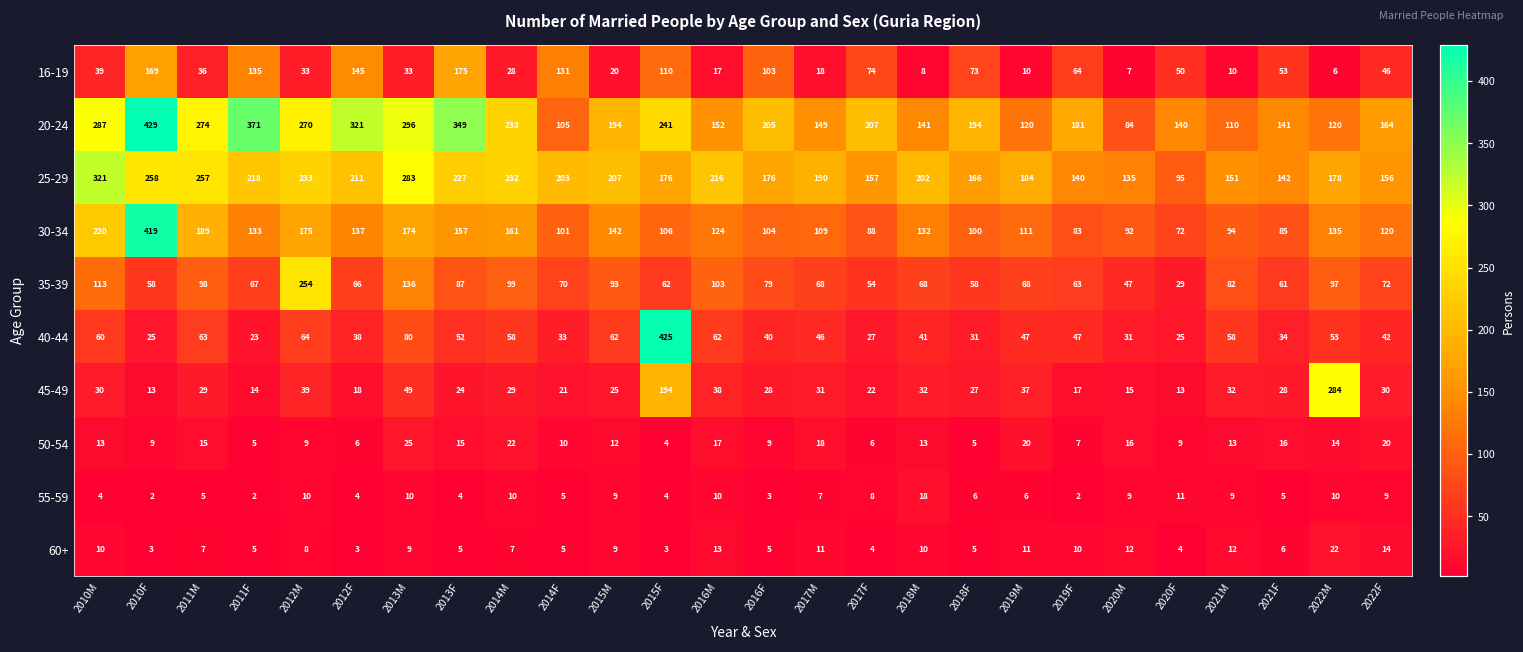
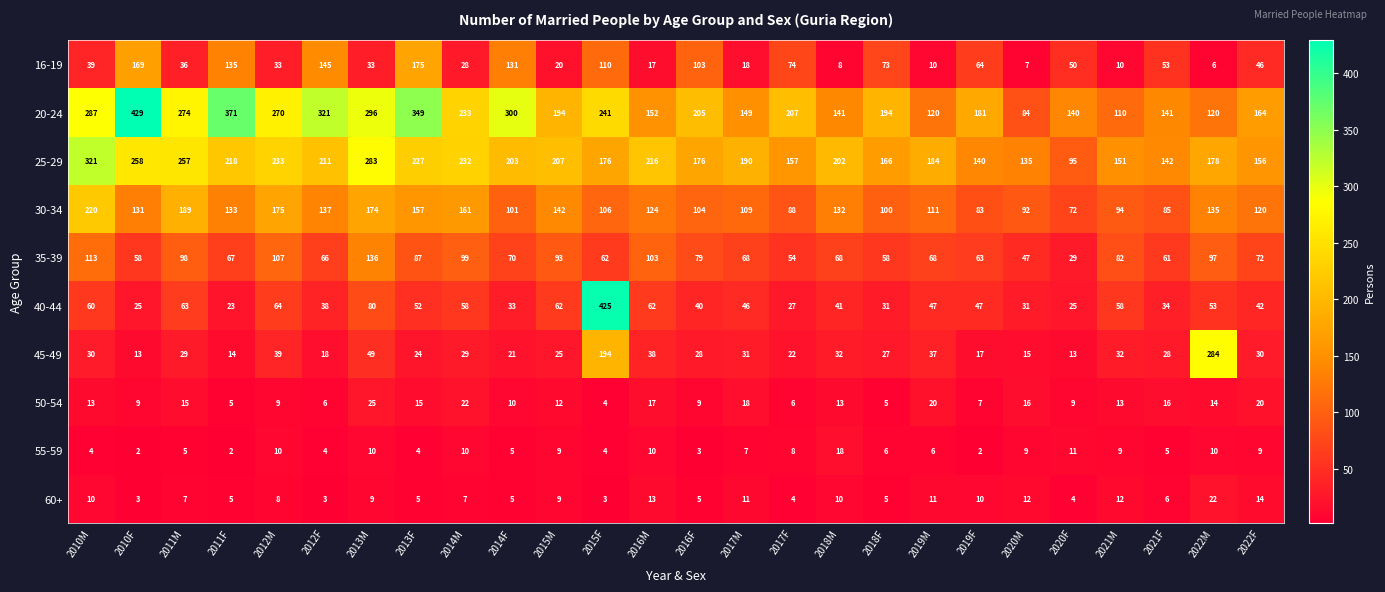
  {
    "20-24": {
      "2010M": 287,
      "2010F": 429,
      "2011M": 274,
      "2011F": 371,
      "2012M": 270,
      "2012F": 321,
      "2013M": 296,
      "2013F": 349,
      "2014M": 233,
-     "2014F": 105,
+     "2014F": 300,
      "2015M": 194,
      "2015F": 241,
      "2016M": 152,
      "2016F": 205,
      "2017M": 149,
      "2017F": 207,
      "2018M": 141,
      "2018F": 194,
      "2019M": 120,
      "2019F": 181,
      "2020M": 84,
      "2020F": 140,
      "2021M": 110,
      "2021F": 141,
      "2022M": 120,
      "2022F": 164
    },
    "30-34": {
      "2010M": 220,
-     "2010F": 419,
+     "2010F": 131,
      "2011M": 189,
      "2011F": 133,
      "2012M": 175,
      "2012F": 137,
      "2013M": 174,
      "2013F": 157,
      "2014M": 161,
      "2014F": 101,
      "2015M": 142,
      "2015F": 106,
      "2016M": 124,
      "2016F": 104,
      "2017M": 109,
      "2017F": 88,
      "2018M": 132,
      "2018F": 100,
      "2019M": 111,
      "2019F": 83,
      "2020M": 92,
      "2020F": 72,
      "2021M": 94,
      "2021F": 85,
      "2022M": 135,
      "2022F": 120
    },
    "35-39": {
      "2010M": 113,
      "2010F": 58,
      "2011M": 98,
      "2011F": 67,
-     "2012M": 254,
+     "2012M": 107,
      "2012F": 66,
      "2013M": 136,
      "2013F": 87,
      "2014M": 99,
      "2014F": 70,
      "2015M": 93,
      "2015F": 62,
      "2016M": 103,
      "2016F": 79,
      "2017M": 68,
      "2017F": 54,
      "2018M": 68,
      "2018F": 58,
      "2019M": 68,
      "2019F": 63,
      "2020M": 47,
      "2020F": 29,
      "2021M": 82,
      "2021F": 61,
      "2022M": 97,
      "2022F": 72
    }
  }
